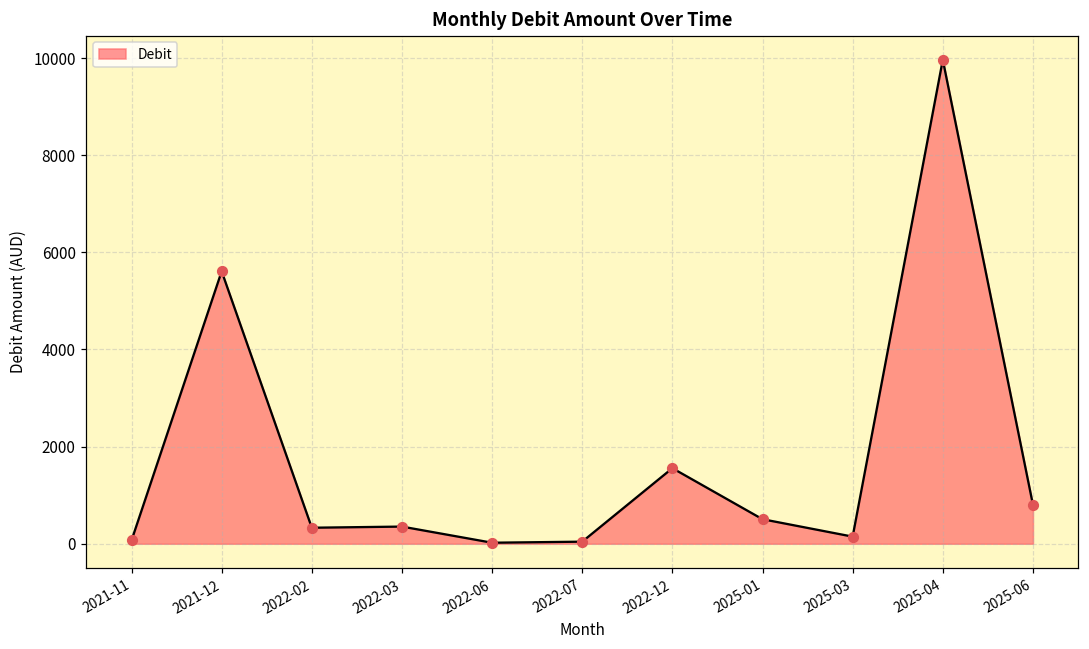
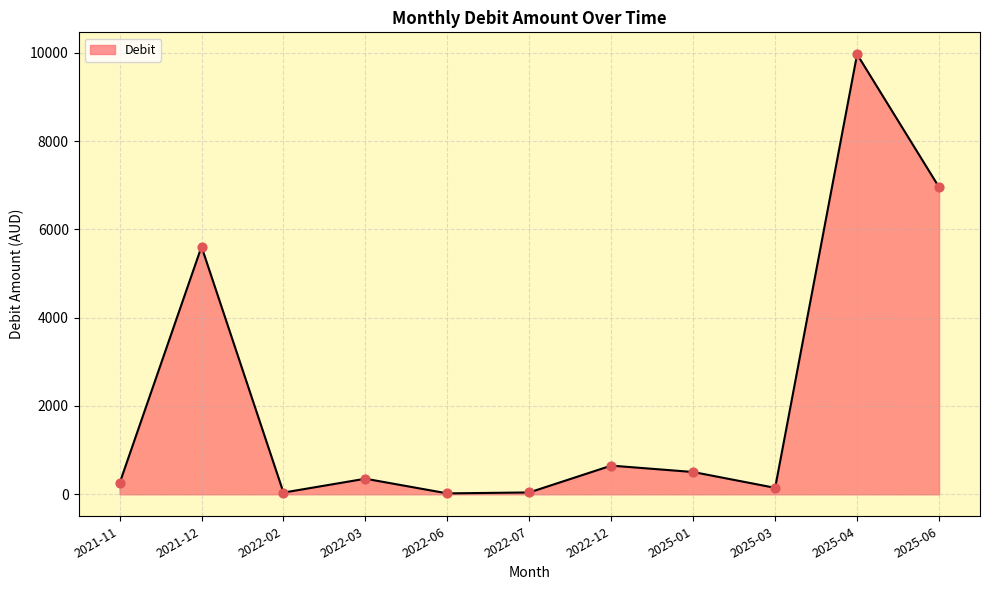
  {
-   "2021-11": 100,
+   "2021-11": 200,
    "2021-12": 5600,
-   "2022-02": 300,
+   "2022-02": 0,
    "2022-03": 400,
    "2022-06": 0,
    "2022-07": 0,
-   "2022-12": 1600,
+   "2022-12": 600,
    "2025-01": 500,
    "2025-03": 100,
    "2025-04": 10000,
-   "2025-06": 800
+   "2025-06": 7000
  }
